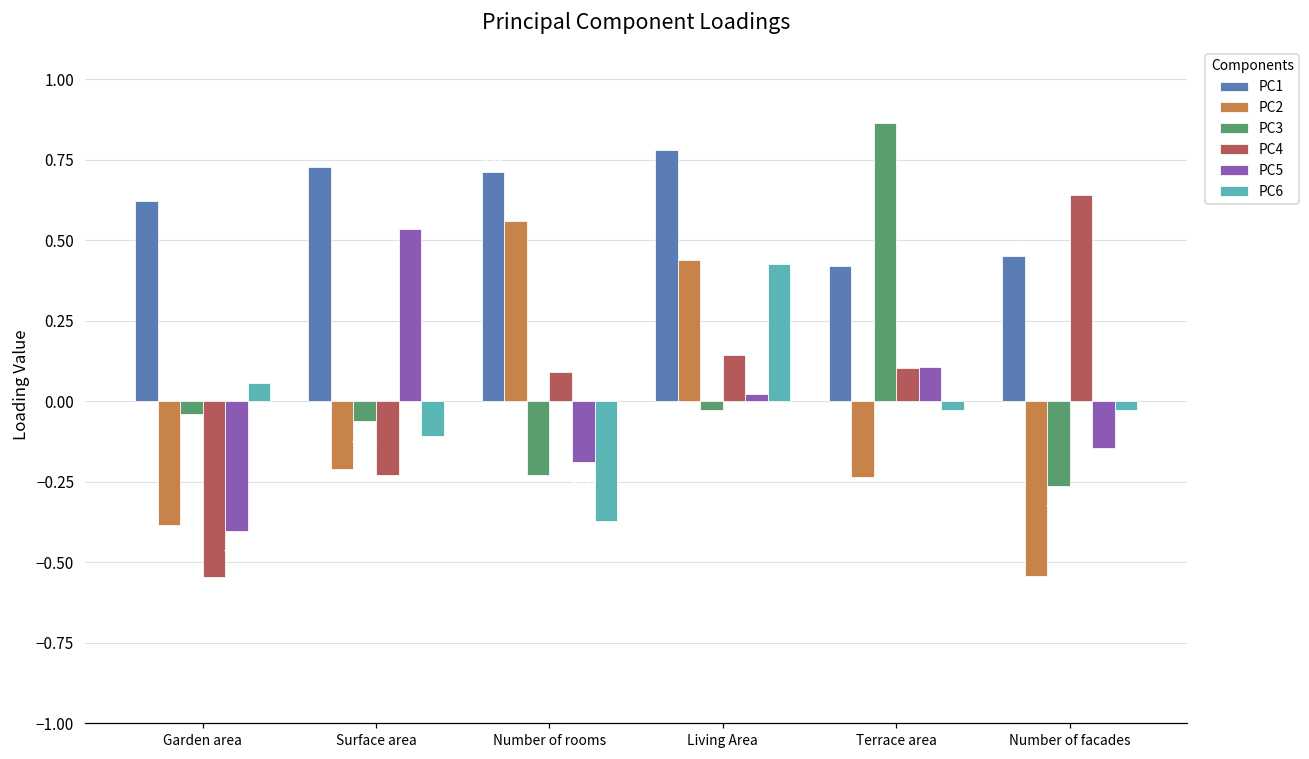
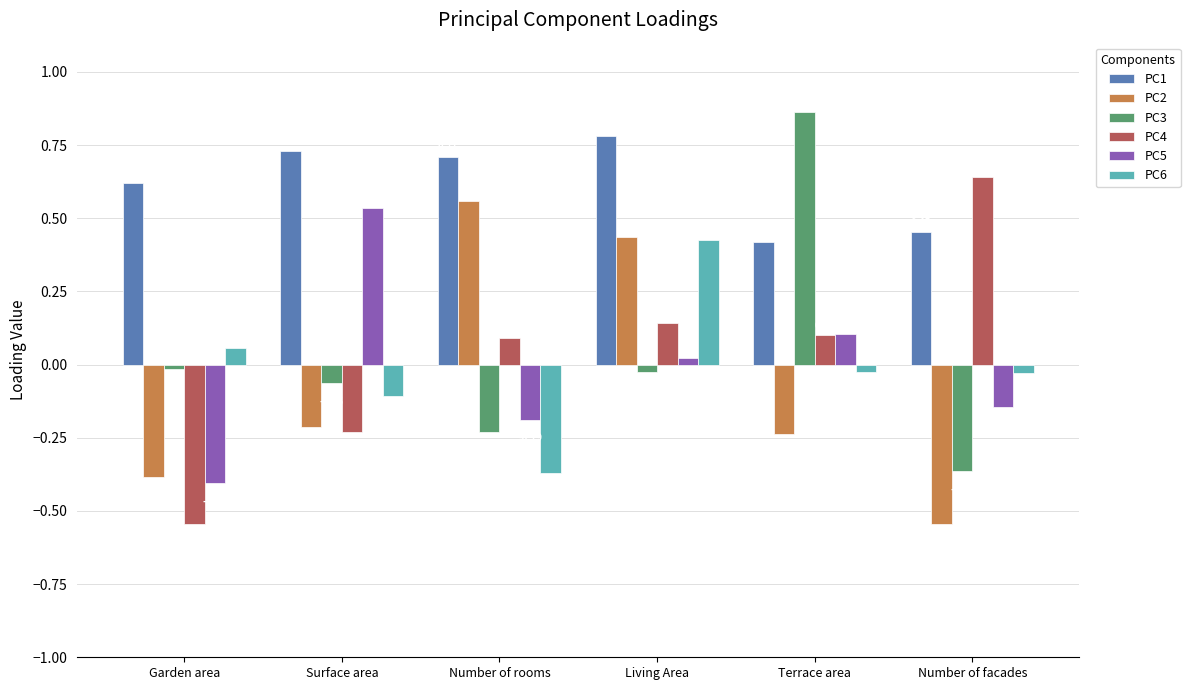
  {
    "PC3": {
-     "Garden area": -0.04,
+     "Garden area": -0.01,
      "Surface area": -0.06,
      "Number of rooms": -0.23,
      "Living Area": -0.03,
      "Terrace area": 0.86,
-     "Number of facades": -0.26
+     "Number of facades": -0.36
    }
  }
